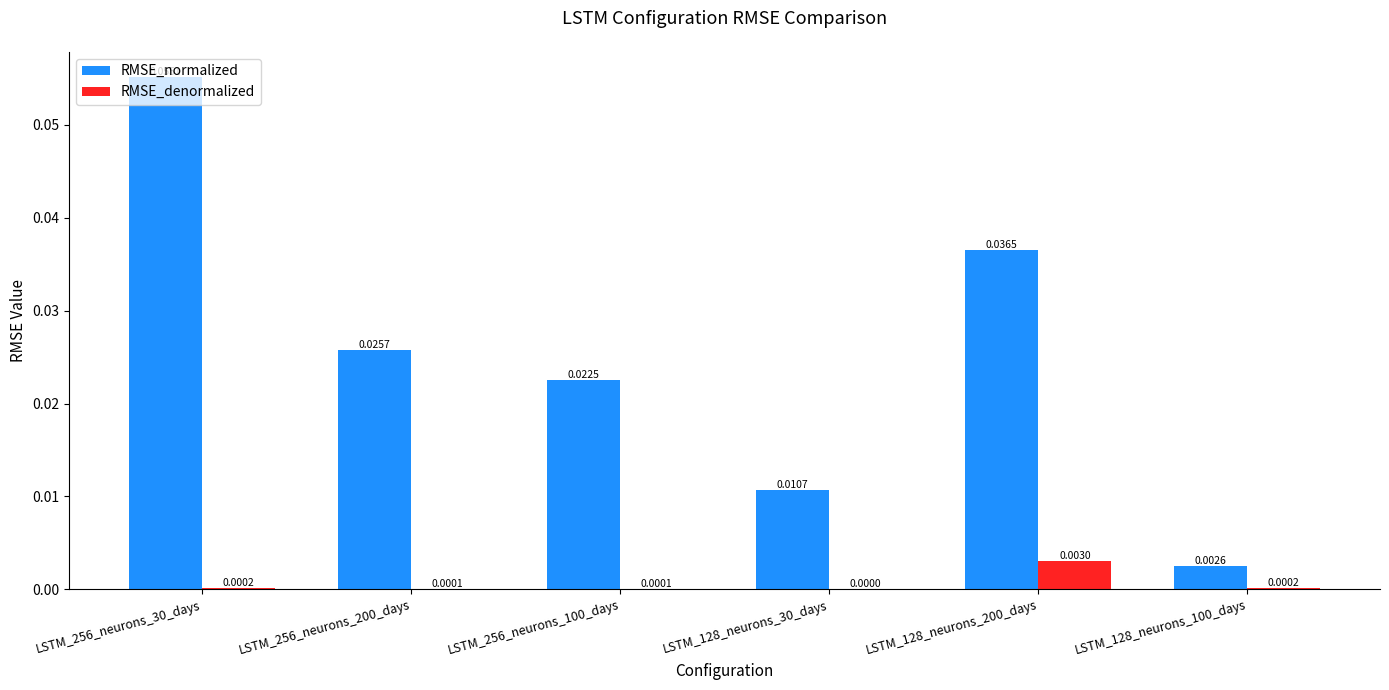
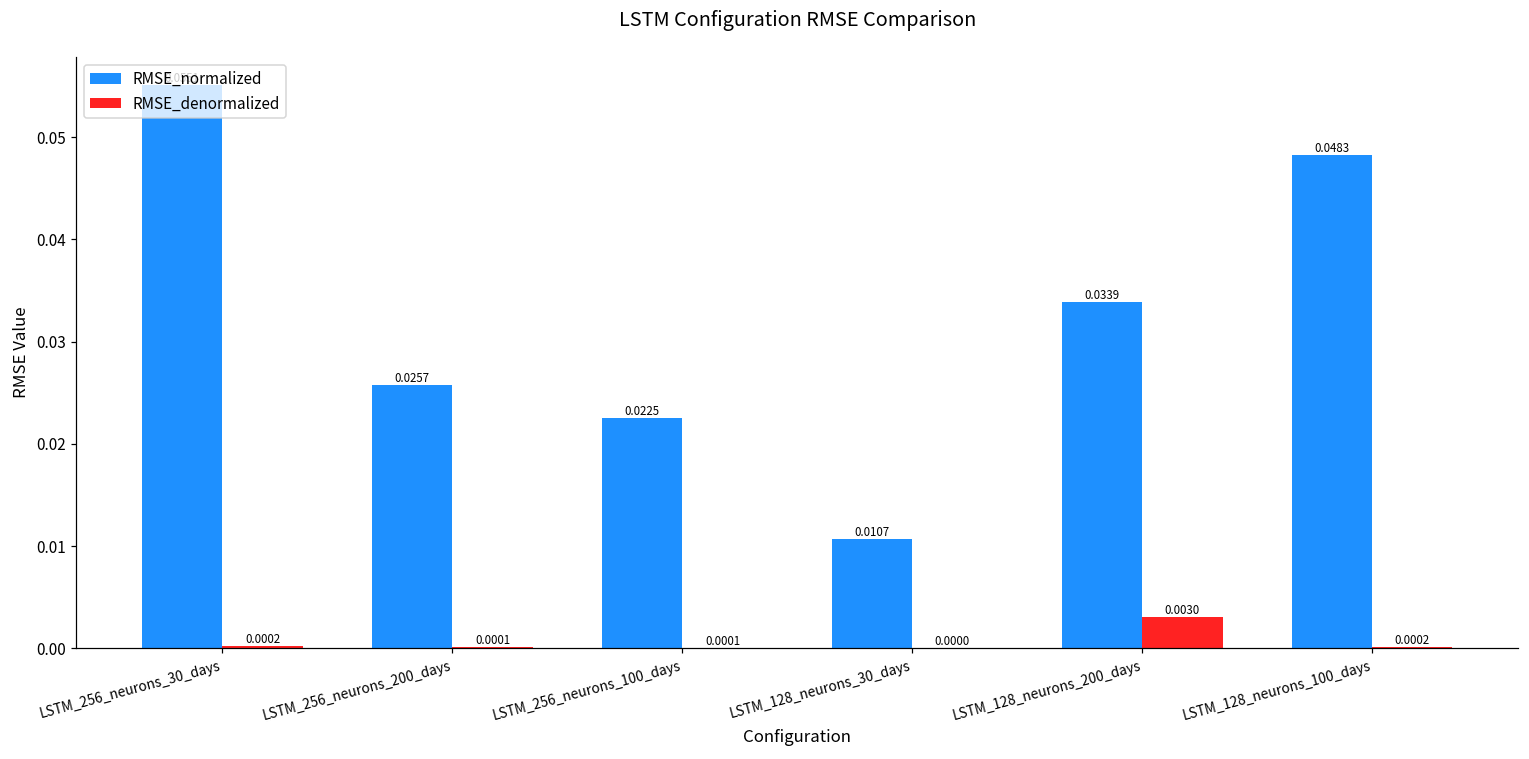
  {
    "RMSE_normalized": {
      "LSTM_256_neurons_200_days": 0.0257,
      "LSTM_256_neurons_100_days": 0.0225,
      "LSTM_128_neurons_30_days": 0.0107,
-     "LSTM_128_neurons_200_days": 0.0365,
-     "LSTM_128_neurons_100_days": 0.0026
+     "LSTM_128_neurons_200_days": 0.0339,
+     "LSTM_128_neurons_100_days": 0.0483
    },
    "RMSE_denormalized": {
      "LSTM_256_neurons_30_days": 0.0002,
      "LSTM_256_neurons_200_days": 0.0001,
      "LSTM_256_neurons_100_days": 0.0001,
      "LSTM_128_neurons_30_days": 0.0000,
      "LSTM_128_neurons_200_days": 0.0030,
      "LSTM_128_neurons_100_days": 0.0002
    }
  }
